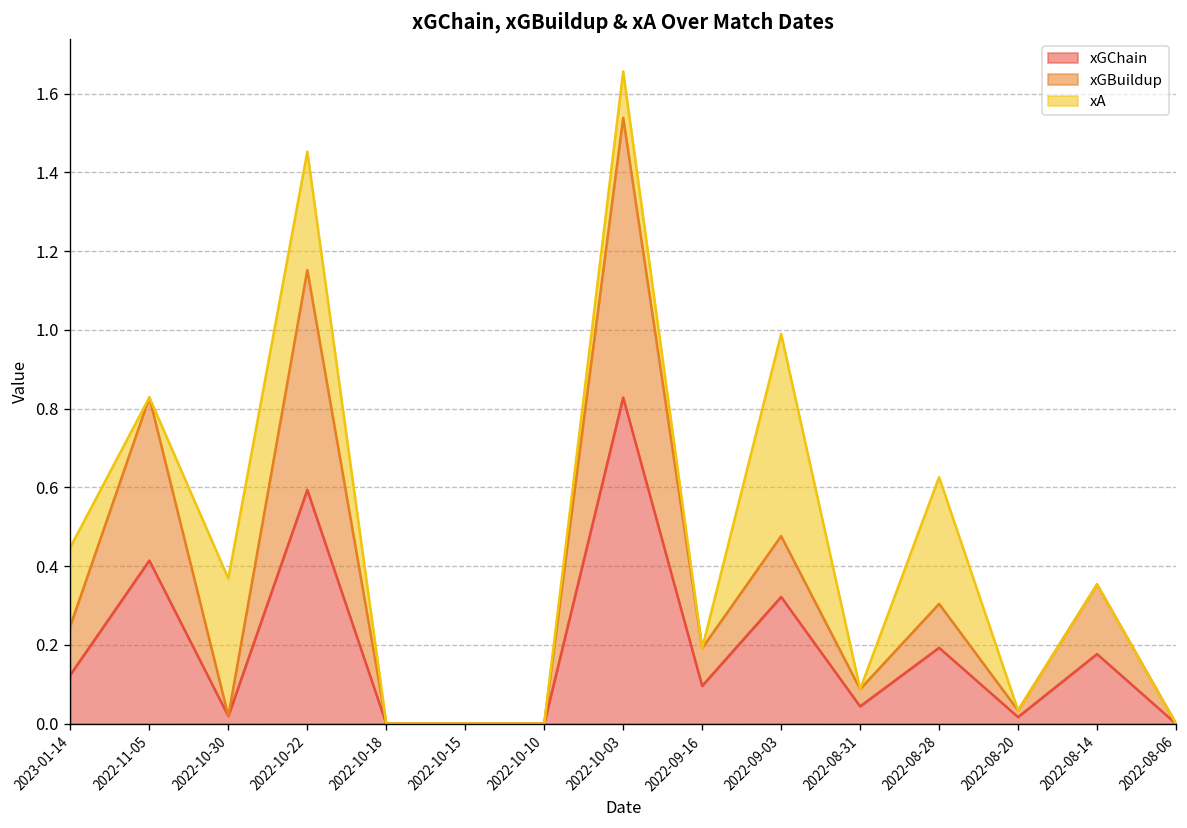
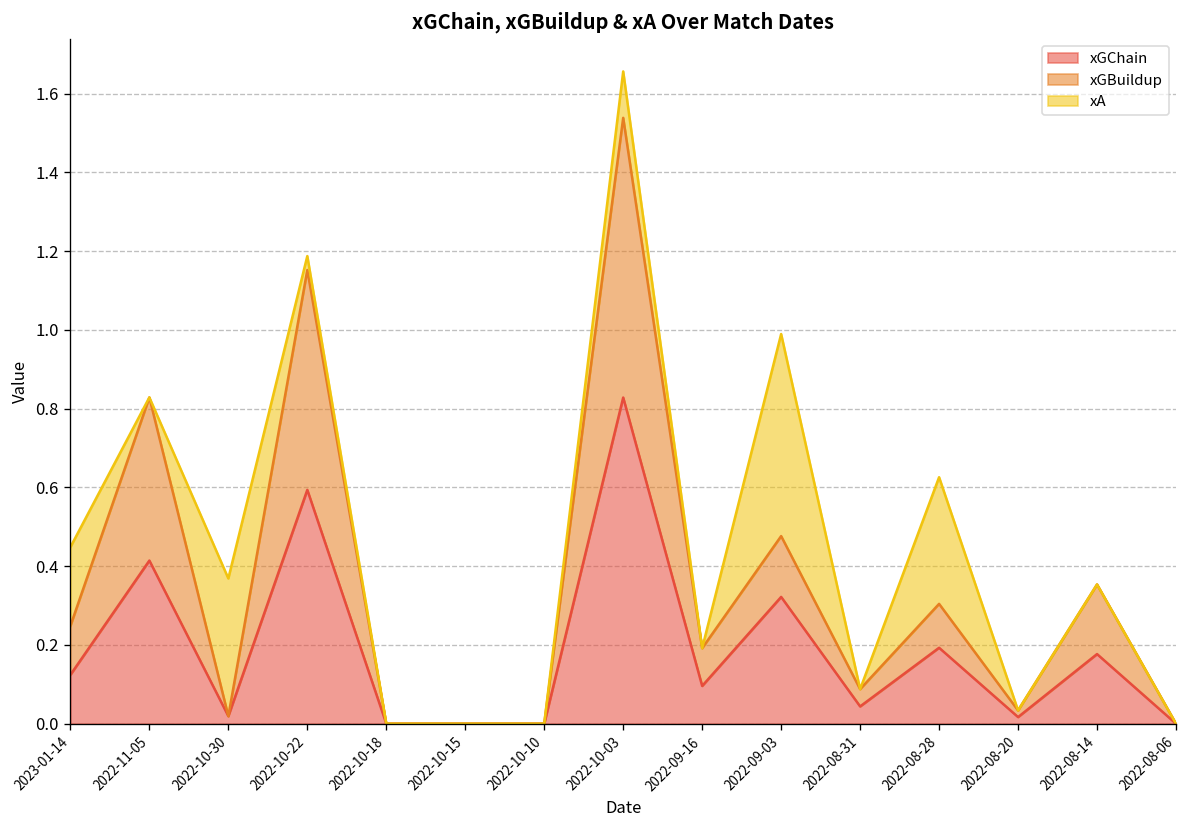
  {
    "xA": {
      "2023-01-14": 0.20,
      "2022-10-30": 0.35,
-     "2022-10-22": 0.30,
+     "2022-10-22": 0.04,
      "2022-10-03": 0.12,
      "2022-09-03": 0.51,
      "2022-08-28": 0.32
    }
  }
